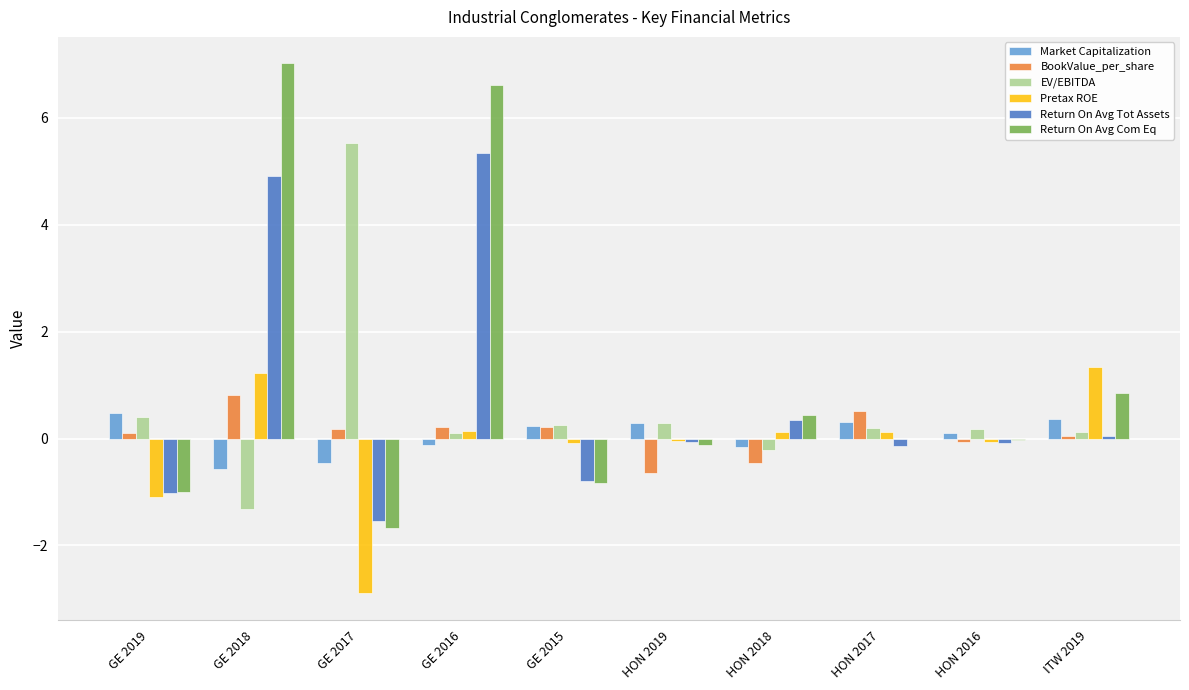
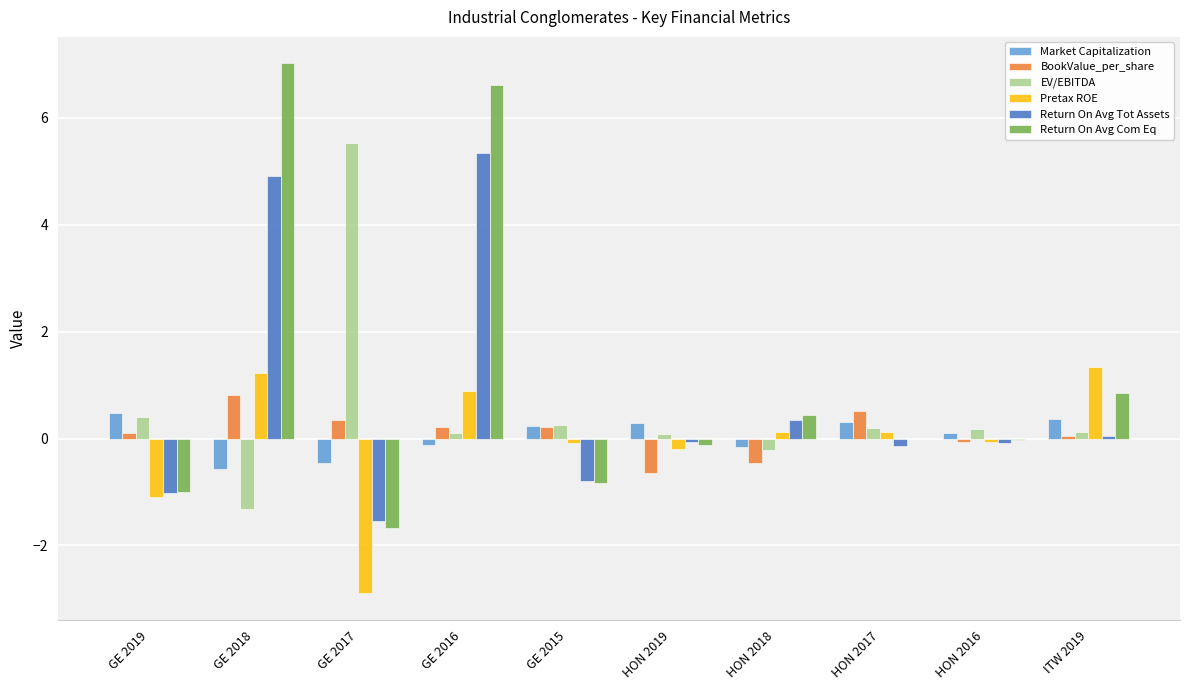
  {
    "BookValue_per_share": {
      "GE 2019": 0.1,
      "GE 2018": 0.8,
-     "GE 2017": 0.2,
+     "GE 2017": 0.3,
      "GE 2016": 0.2,
      "GE 2015": 0.2,
      "HON 2019": -0.6,
      "HON 2018": -0.5,
      "HON 2017": 0.5,
      "HON 2016": -0.1,
      "ITW 2019": 0.0
    },
    "EV/EBITDA": {
      "GE 2019": 0.4,
      "GE 2018": -1.3,
      "GE 2017": 5.5,
      "GE 2016": 0.1,
      "GE 2015": 0.2,
-     "HON 2019": 0.3,
+     "HON 2019": 0.1,
      "HON 2018": -0.2,
      "HON 2017": 0.2,
      "HON 2016": 0.2,
      "ITW 2019": 0.1
    },
    "Pretax ROE": {
      "GE 2019": -1.1,
      "GE 2018": 1.2,
      "GE 2017": -2.9,
-     "GE 2016": 0.1,
+     "GE 2016": 0.9,
      "GE 2015": -0.1,
-     "HON 2019": 0.0,
+     "HON 2019": -0.2,
      "HON 2018": 0.1,
      "HON 2017": 0.1,
      "HON 2016": -0.1,
      "ITW 2019": 1.3
    },
    "Return On Avg Com Eq": {
      "GE 2019": -1.0,
      "GE 2018": 7.0,
      "GE 2017": -1.7,
      "GE 2016": 6.6,
      "GE 2015": -0.8,
      "HON 2019": -0.1,
      "HON 2018": 0.4,
      "ITW 2019": 0.8
    }
  }
